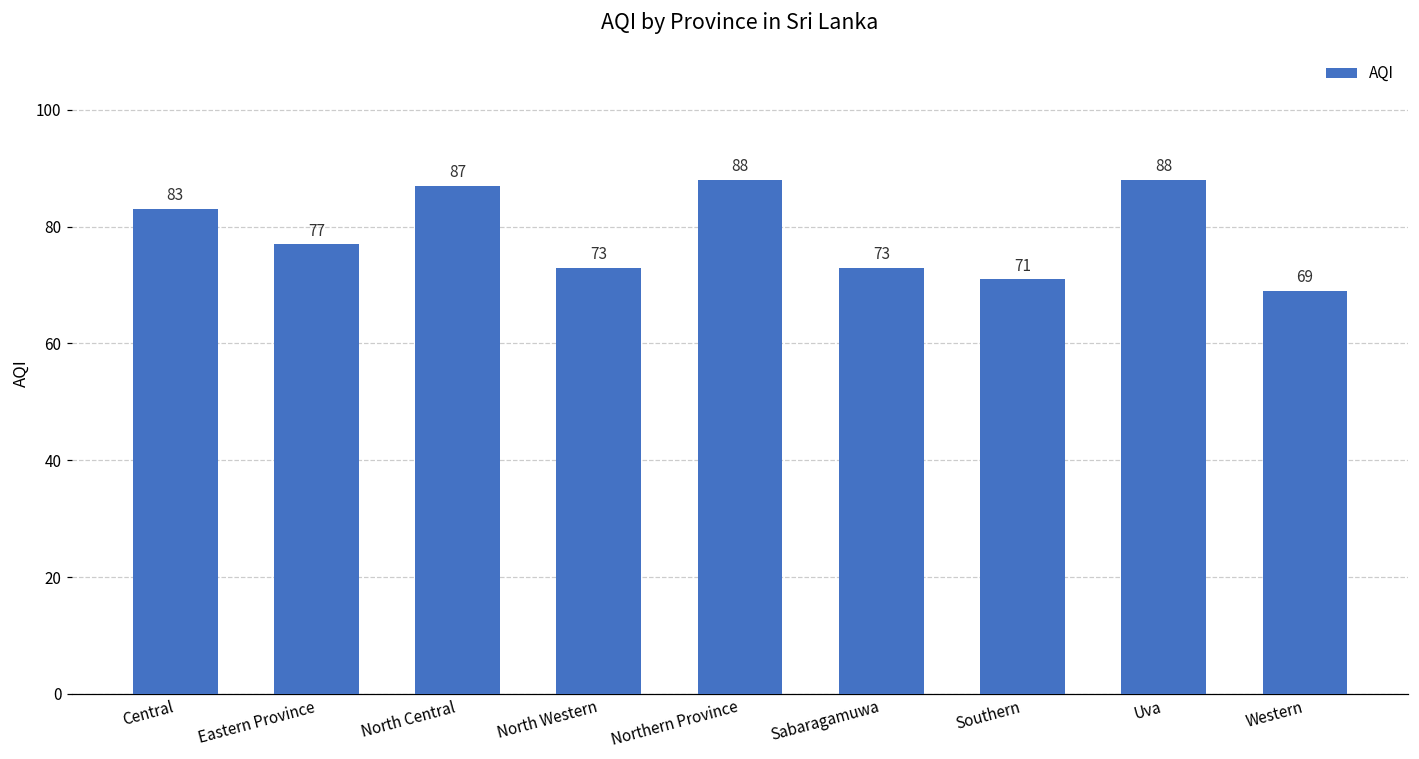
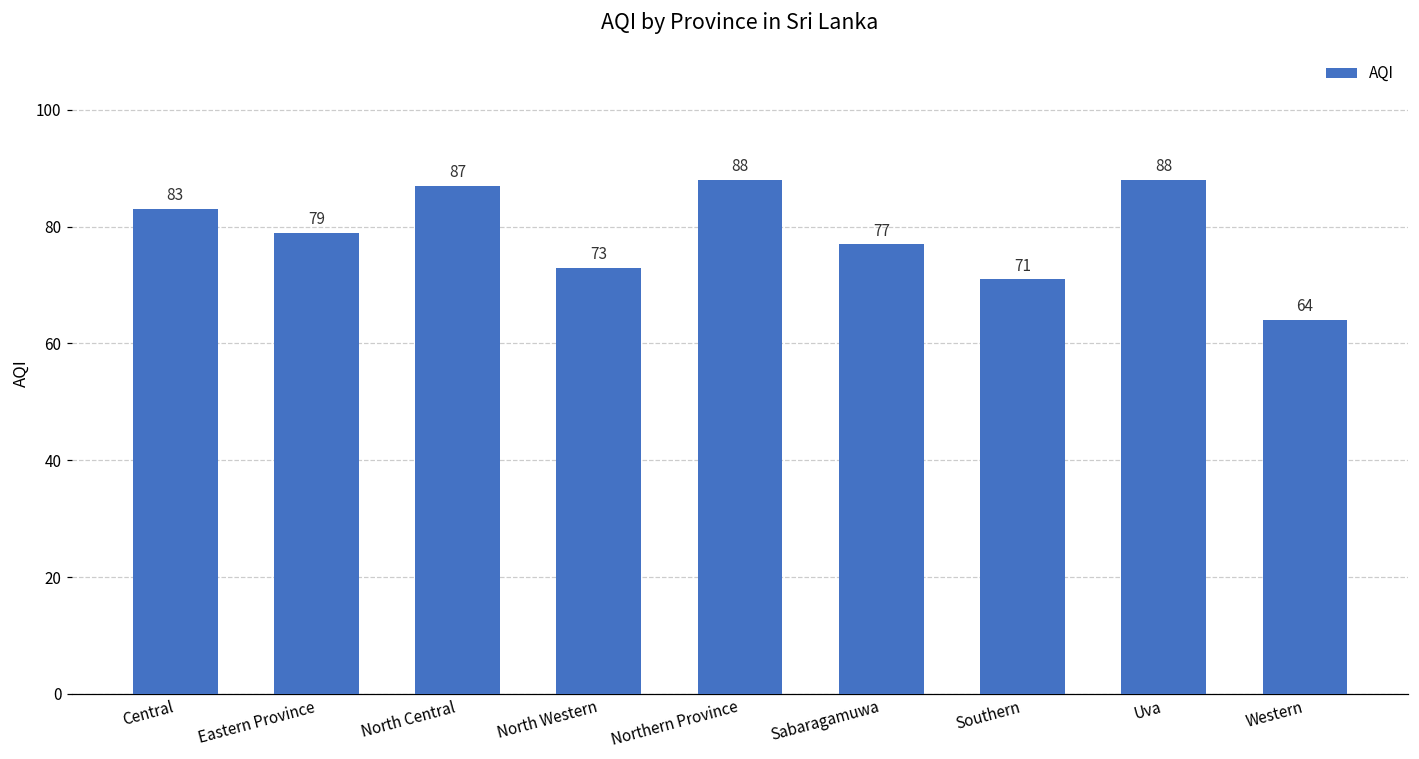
  {
    "Central": 83,
-   "Eastern Province": 77,
+   "Eastern Province": 79,
    "North Central": 87,
    "North Western": 73,
    "Northern Province": 88,
-   "Sabaragamuwa": 73,
+   "Sabaragamuwa": 77,
    "Southern": 71,
    "Uva": 88,
-   "Western": 69
+   "Western": 64
  }
